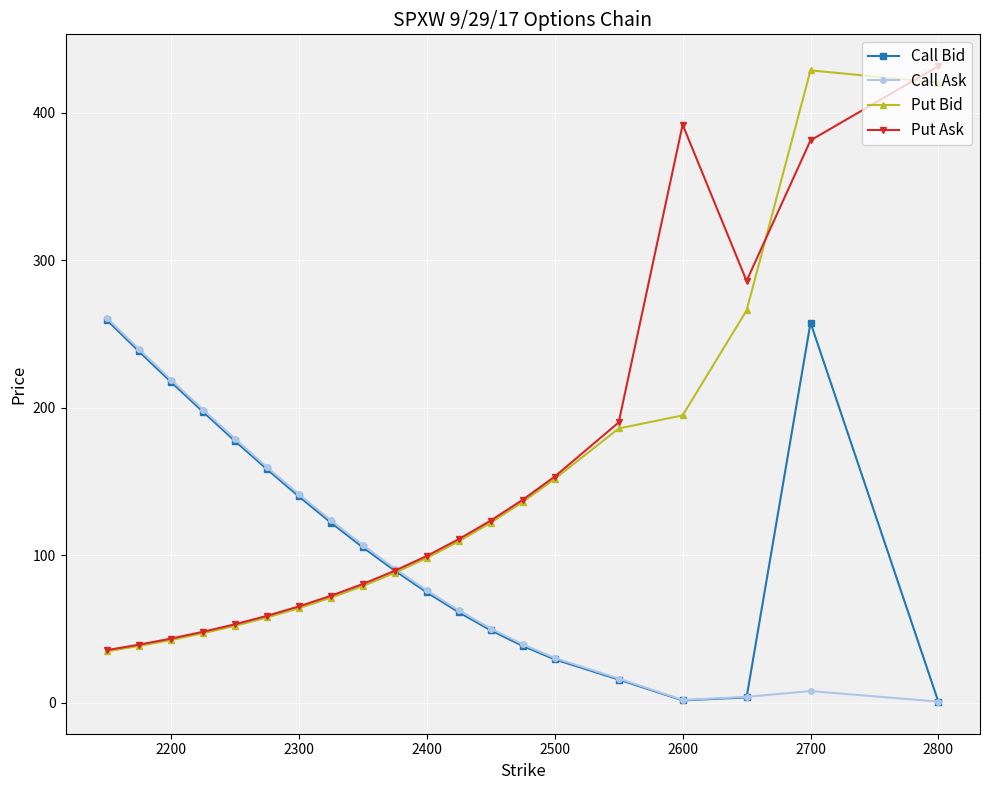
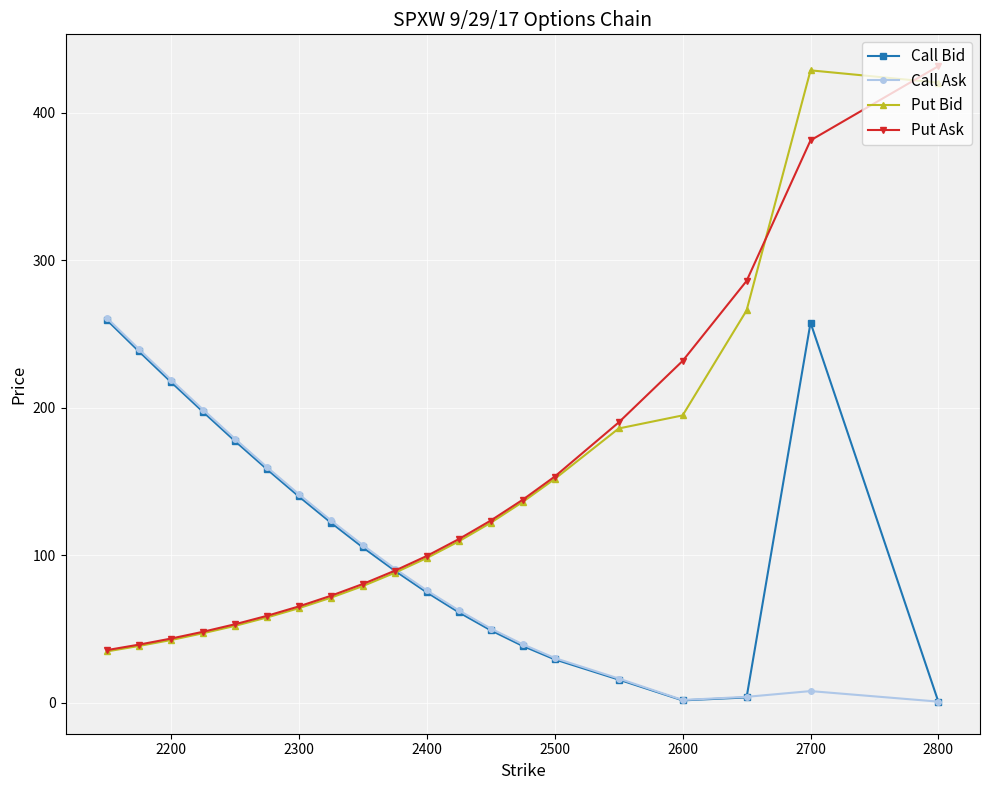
  {
    "Call Bid": {
      "2700": 258
    },
    "Call Ask": {
      "2700": 8
    },
    "Put Bid": {
      "2600": 195,
      "2700": 429
    },
    "Put Ask": {
-     "2600": 392,
+     "2600": 232,
      "2700": 381
    }
  }
